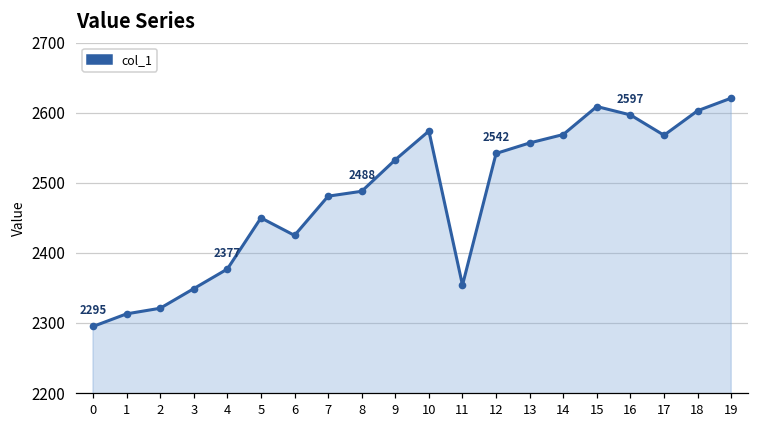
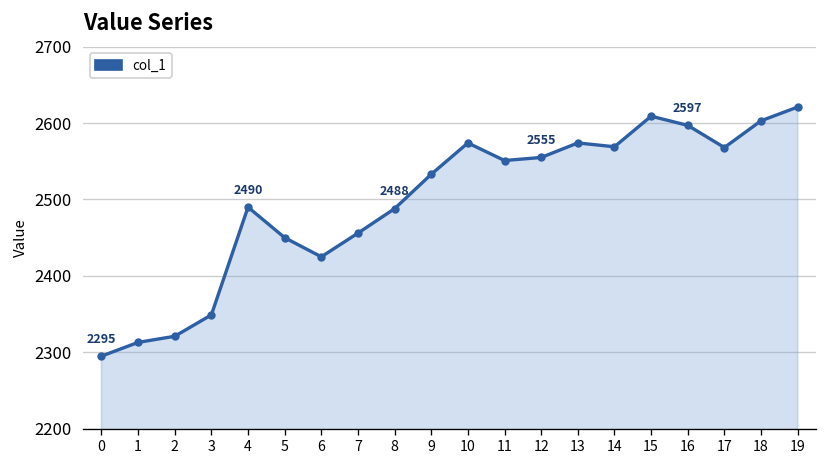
  {
    "0": 2295,
-   "4": 2377,
-   "7": 2480,
+   "4": 2490,
+   "7": 2460,
    "8": 2488,
-   "11": 2350,
-   "12": 2542,
-   "13": 2560,
+   "11": 2550,
+   "12": 2555,
+   "13": 2570,
    "16": 2597
  }
